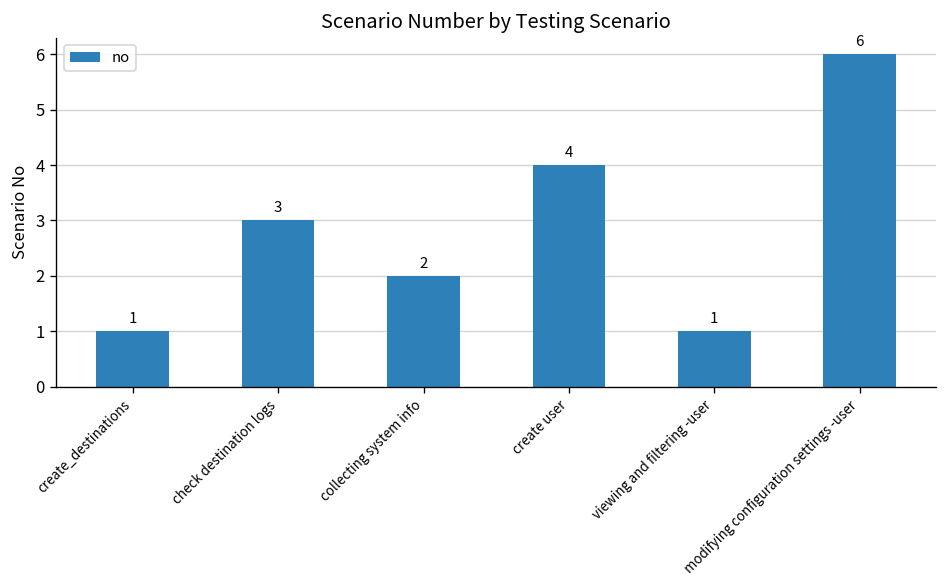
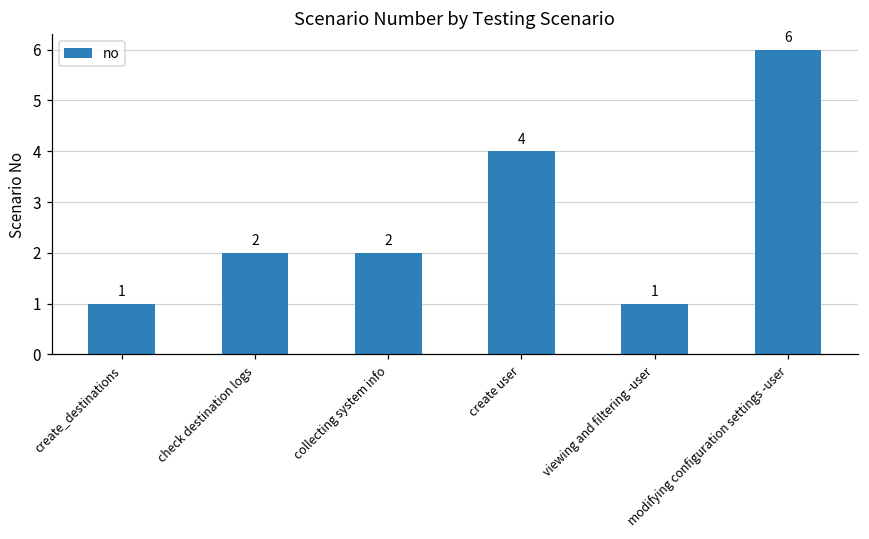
  {
    "create_destinations": 1,
-   "check destination logs": 3,
+   "check destination logs": 2,
    "collecting system info": 2,
    "create user": 4,
    "viewing and filtering -user": 1,
    "modifying configuration settings -user": 6
  }
